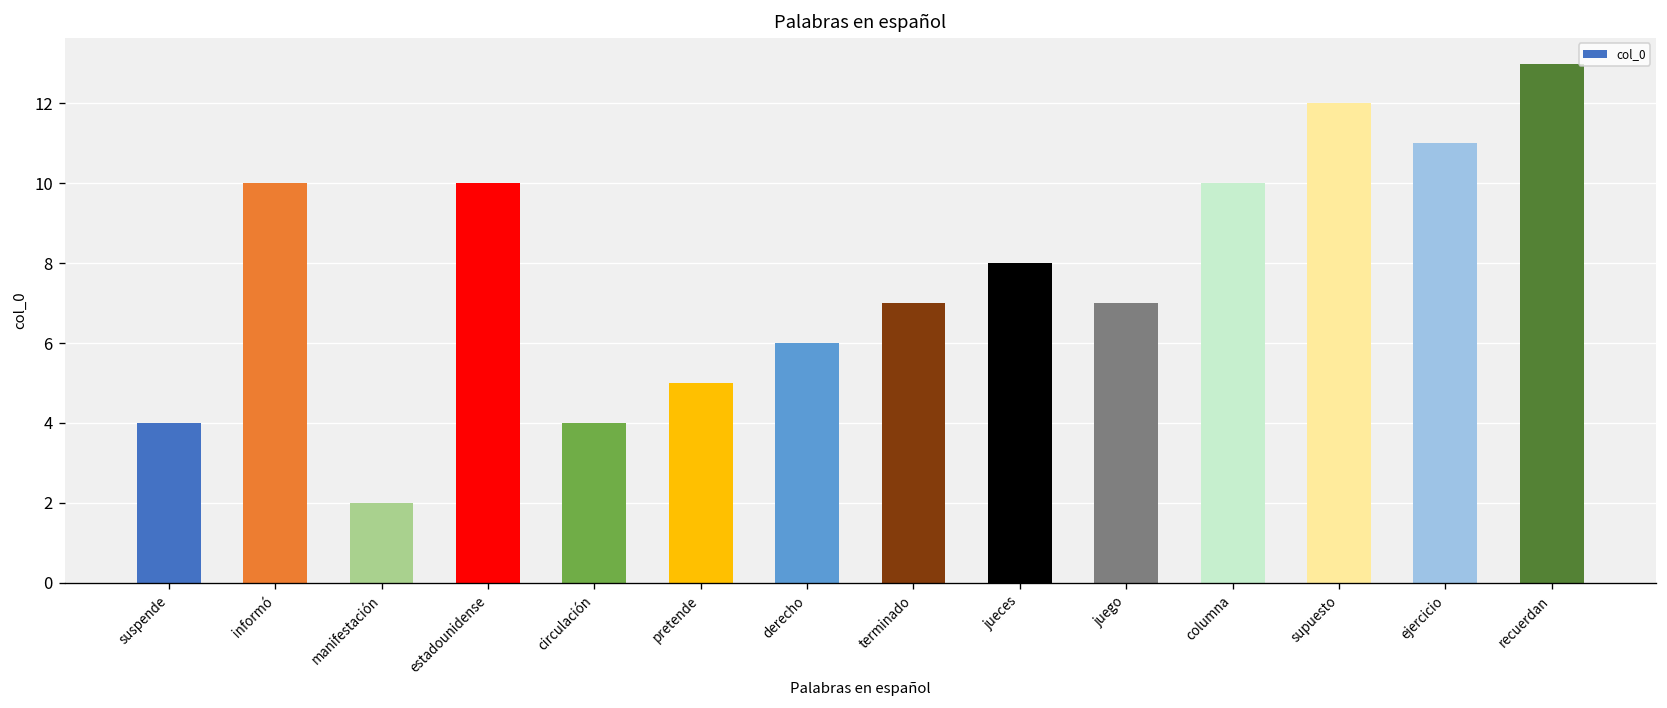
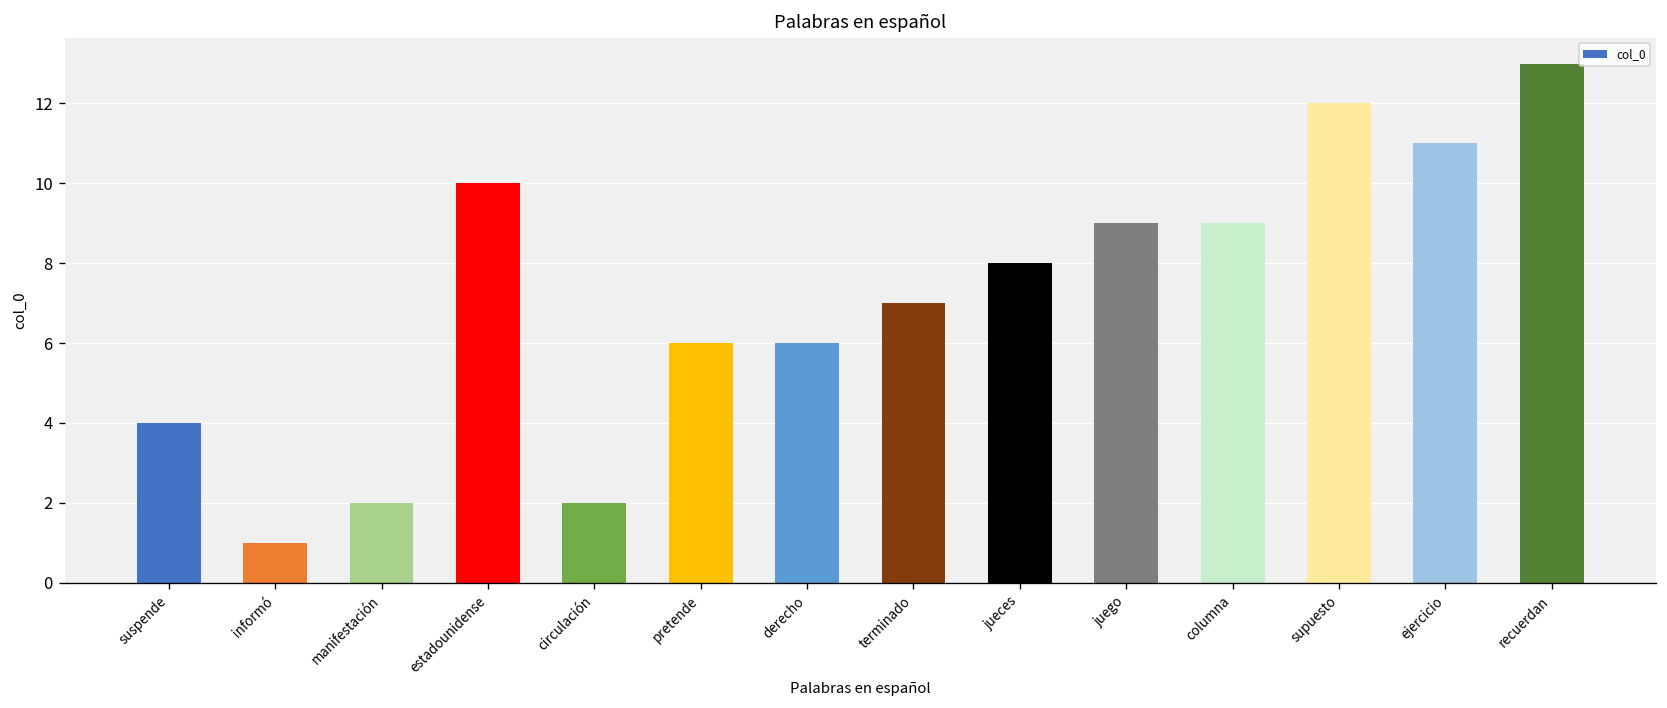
  {
    "suspende": 4,
-   "informó": 10,
+   "informó": 1,
    "manifestación": 2,
    "estadounidense": 10,
-   "circulación": 4,
-   "pretende": 5,
+   "circulación": 2,
+   "pretende": 6,
    "derecho": 6,
    "terminado": 7,
    "jueces": 8,
-   "juego": 7,
-   "columna": 10,
+   "juego": 9,
+   "columna": 9,
    "supuesto": 12,
    "ejercicio": 11,
    "recuerdan": 13
  }
